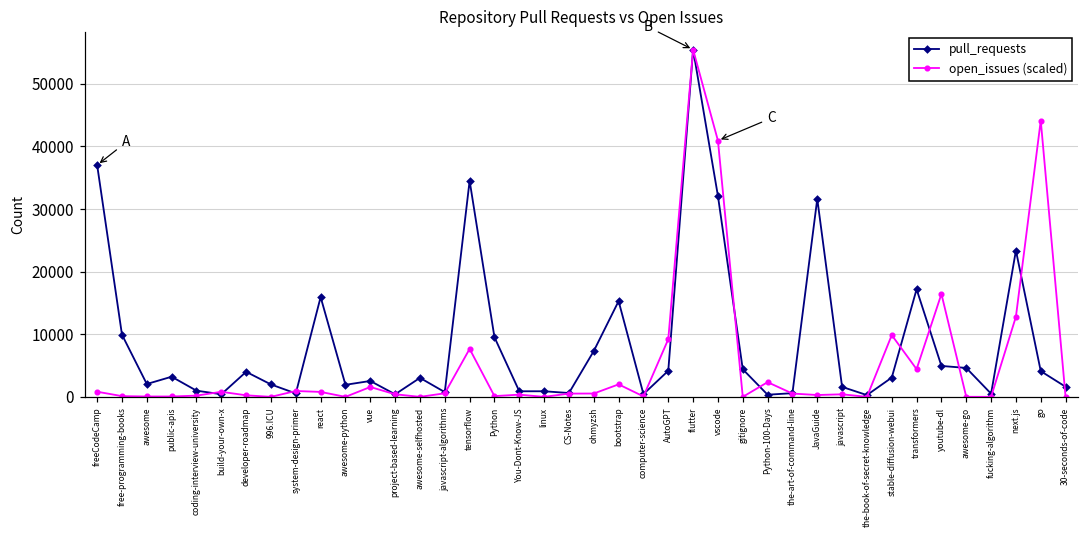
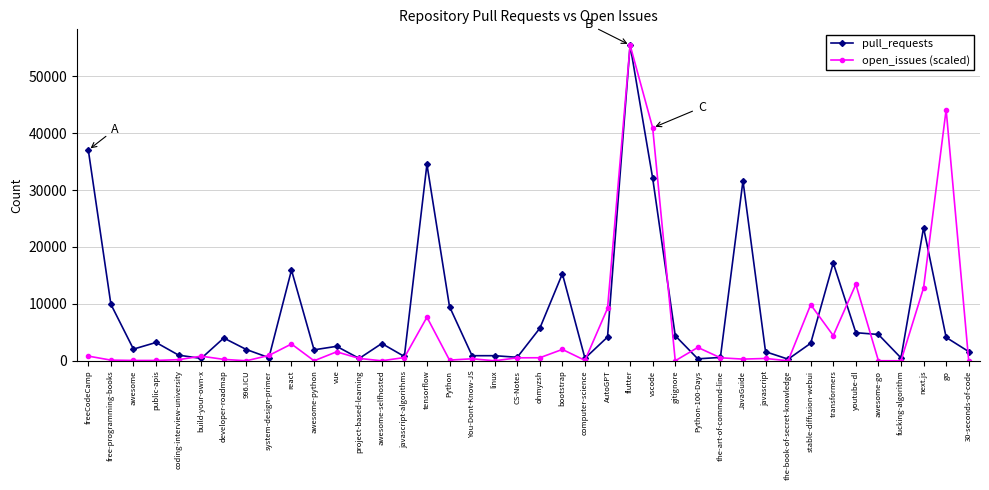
  {
    "pull_requests": {
      "freeCodeCamp": 37000,
      "free-programming-books": 10000,
      "awesome": 2000,
      "public-apis": 3000,
      "coding-interview-university": 1000,
      "developer-roadmap": 4000,
      "996.ICU": 2000,
      "react": 16000,
      "awesome-python": 2000,
      "vue": 3000,
      "awesome-selfhosted": 3000,
      "tensorflow": 35000,
      "Python": 10000,
      "You-Dont-Know-JS": 1000,
      "linux": 1000,
-     "ohmyzsh": 7000,
+     "ohmyzsh": 6000,
      "bootstrap": 15000,
      "AutoGPT": 4000,
      "vscode": 32000,
      "gitignore": 4000,
      "Python-100-Days": 0,
      "JavaGuide": 32000,
      "javascript": 2000,
      "stable-diffusion-webui": 3000,
      "transformers": 17000,
      "youtube-dl": 5000,
      "awesome-go": 5000,
      "fucking-algorithm": 1000,
      "next.js": 23000,
      "go": 4000,
      "30-seconds-of-code": 2000
    },
    "open_issues (scaled)": {
      "freeCodeCamp": 1000,
      "free-programming-books": 0,
      "awesome": 0,
      "public-apis": 0,
      "coding-interview-university": 0,
      "developer-roadmap": 0,
      "996.ICU": 0,
-     "react": 1000,
+     "react": 3000,
      "awesome-python": 0,
      "vue": 2000,
      "awesome-selfhosted": 0,
      "tensorflow": 8000,
      "Python": 0,
      "You-Dont-Know-JS": 0,
      "linux": 0,
      "ohmyzsh": 1000,
      "bootstrap": 2000,
      "AutoGPT": 9000,
      "vscode": 41000,
      "gitignore": 0,
      "Python-100-Days": 2000,
      "JavaGuide": 0,
      "javascript": 0,
      "stable-diffusion-webui": 10000,
      "transformers": 4000,
-     "youtube-dl": 16000,
+     "youtube-dl": 13000,
      "awesome-go": 0,
      "fucking-algorithm": 0,
      "next.js": 13000,
      "go": 44000,
      "30-seconds-of-code": 0
    }
  }
